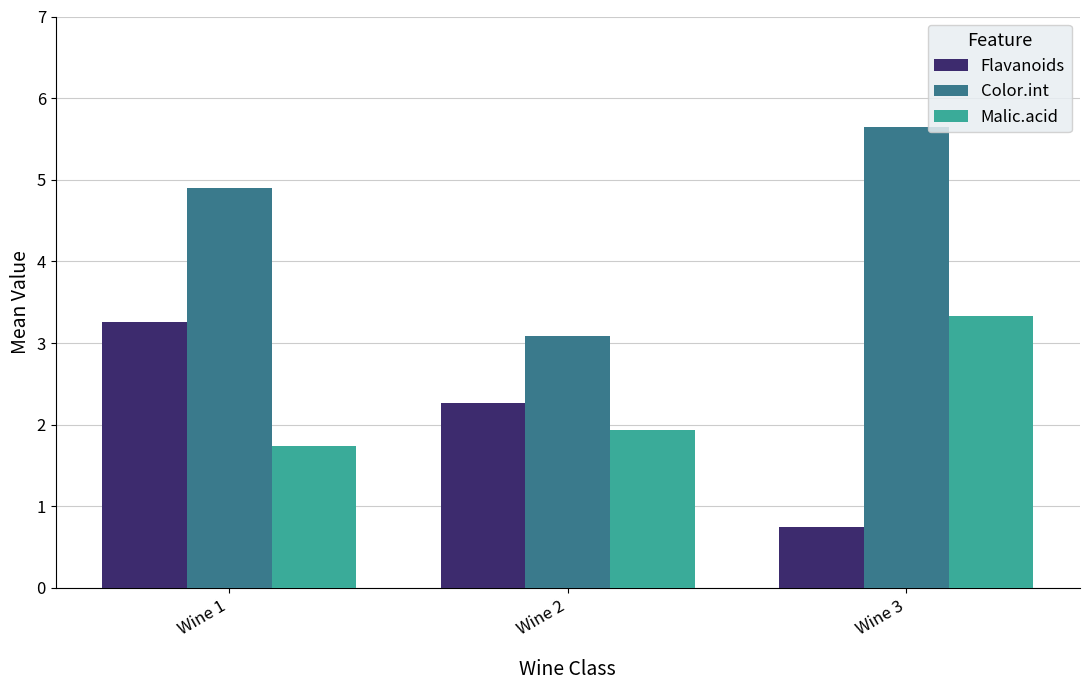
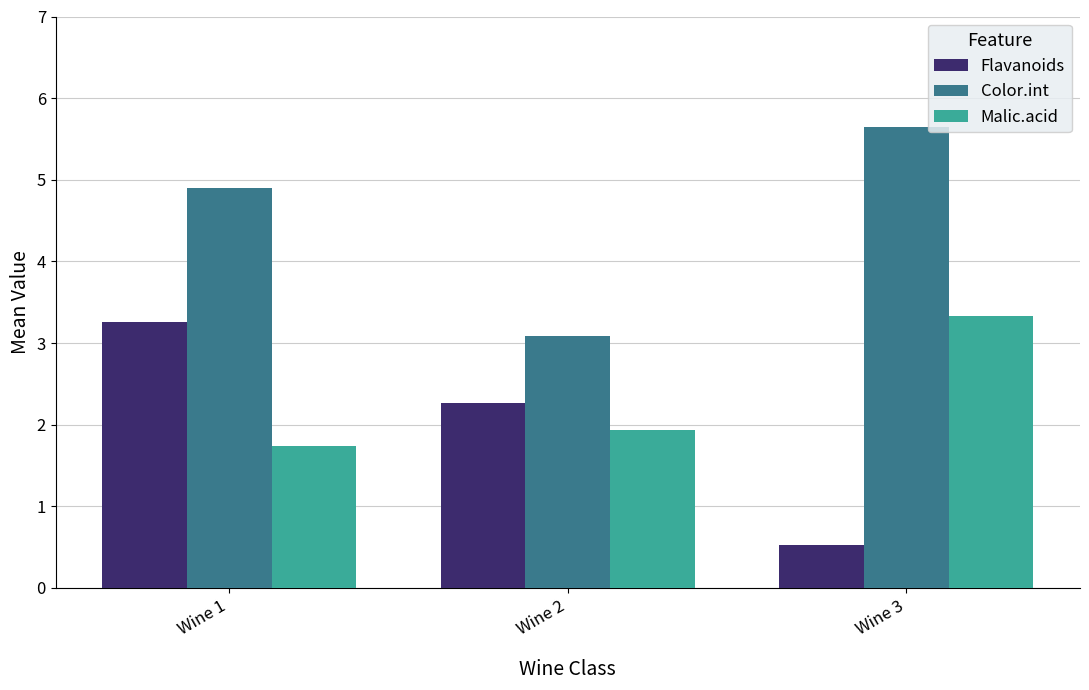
  {
    "Flavanoids": {
      "Wine 1": 3.3,
      "Wine 2": 2.3,
-     "Wine 3": 0.8
+     "Wine 3": 0.5
    }
  }
